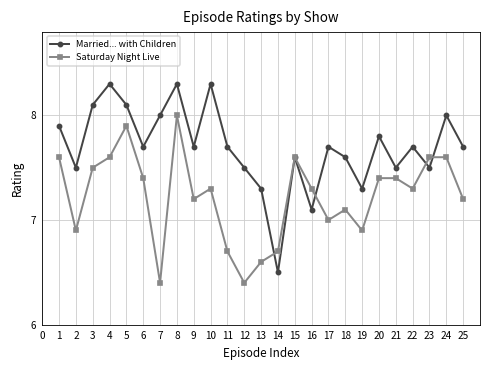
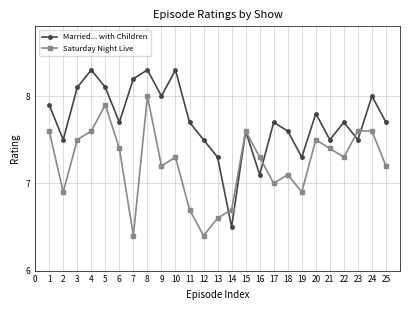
  {
    "Married... with Children": {
      "1": 7.9,
      "2": 7.5,
      "3": 8.1,
      "4": 8.3,
      "5": 8.1,
      "6": 7.7,
-     "7": 8.0,
+     "7": 8.2,
      "8": 8.3,
-     "9": 7.7,
+     "9": 8.0,
      "10": 8.3,
      "11": 7.7,
      "12": 7.5,
      "13": 7.3,
      "14": 6.5,
      "16": 7.1,
      "17": 7.7,
      "18": 7.6,
      "19": 7.3,
      "20": 7.8,
      "21": 7.5,
      "22": 7.7,
      "23": 7.5,
      "24": 8.0,
      "25": 7.7
    },
    "Saturday Night Live": {
      "1": 7.6,
      "2": 6.9,
      "3": 7.5,
      "4": 7.6,
      "5": 7.9,
      "6": 7.4,
      "7": 6.4,
      "8": 8.0,
      "9": 7.2,
      "10": 7.3,
      "11": 6.7,
      "12": 6.4,
      "13": 6.6,
      "14": 6.7,
      "16": 7.3,
      "17": 7.0,
      "18": 7.1,
      "19": 6.9,
-     "20": 7.4,
+     "20": 7.5,
      "21": 7.4,
      "22": 7.3,
      "23": 7.6,
      "24": 7.6,
      "25": 7.2
    }
  }
